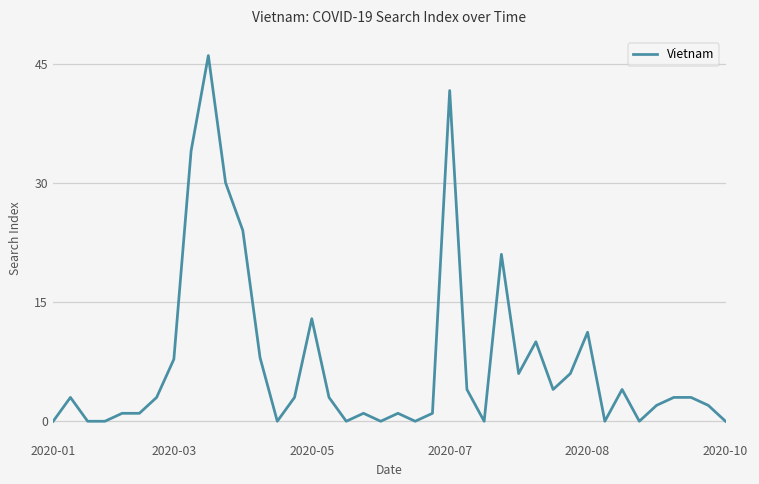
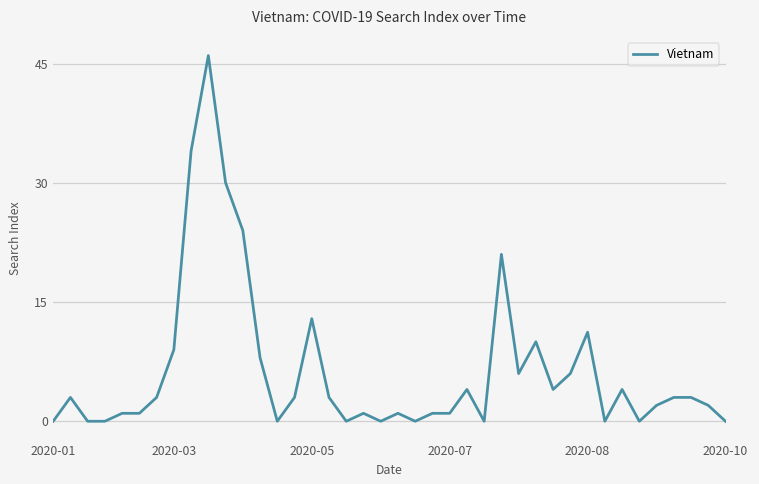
  {
    "2020-01": 0,
-   "2020-03": 8,
+   "2020-03": 9,
    "2020-05": 13,
-   "2020-07": 42,
+   "2020-07": 1,
    "2020-08": 11,
    "2020-10": 0
  }
